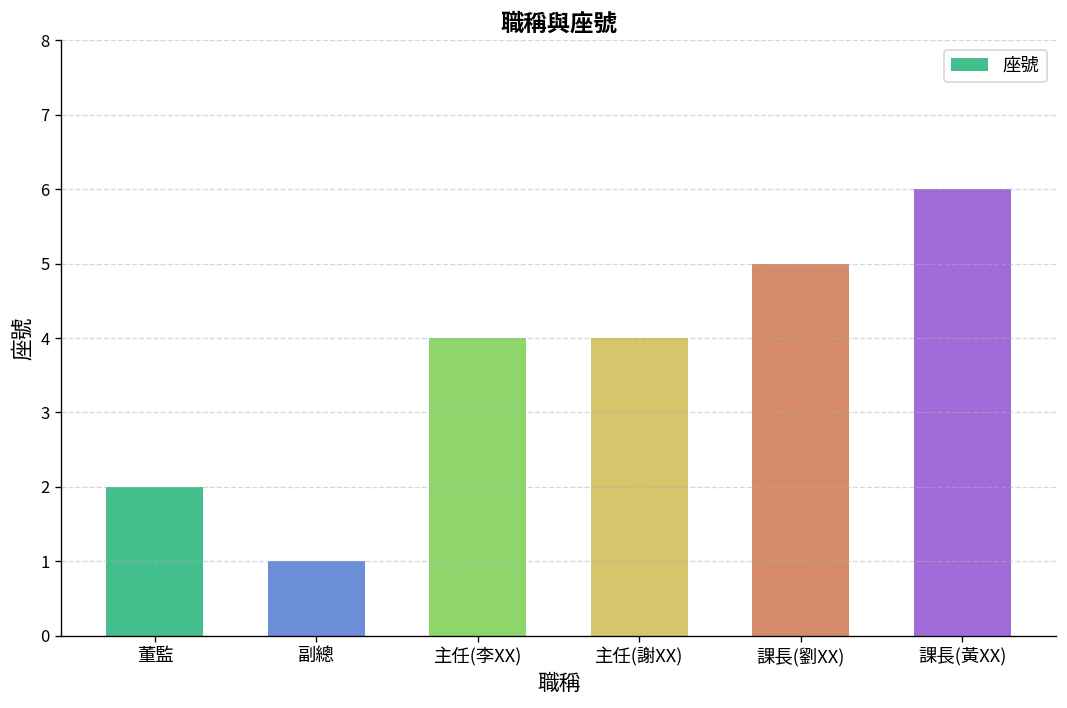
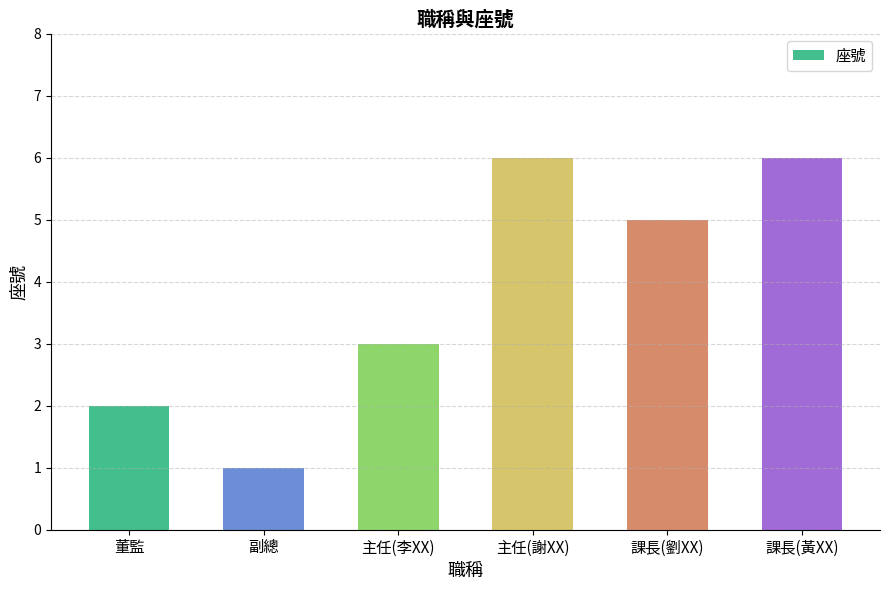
  {
    "董監": 2,
    "副總": 1,
-   "主任(李XX)": 4,
-   "主任(謝XX)": 4,
+   "主任(李XX)": 3,
+   "主任(謝XX)": 6,
    "課長(劉XX)": 5,
    "課長(黃XX)": 6
  }
